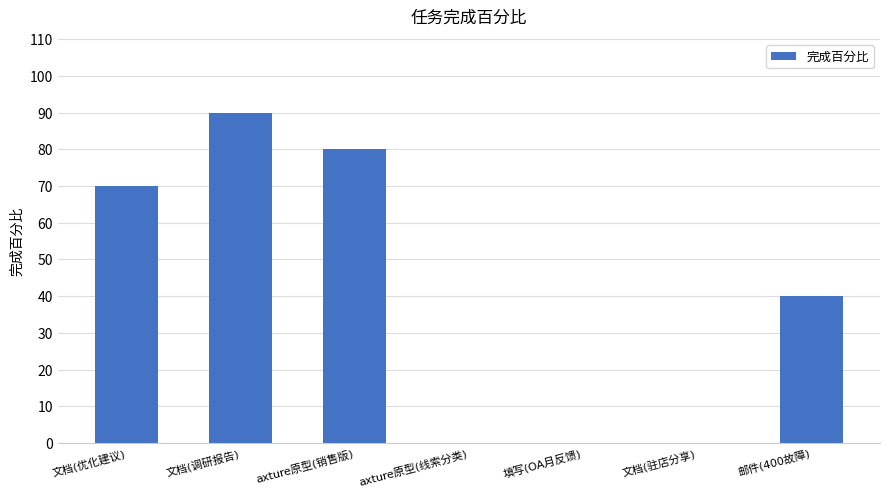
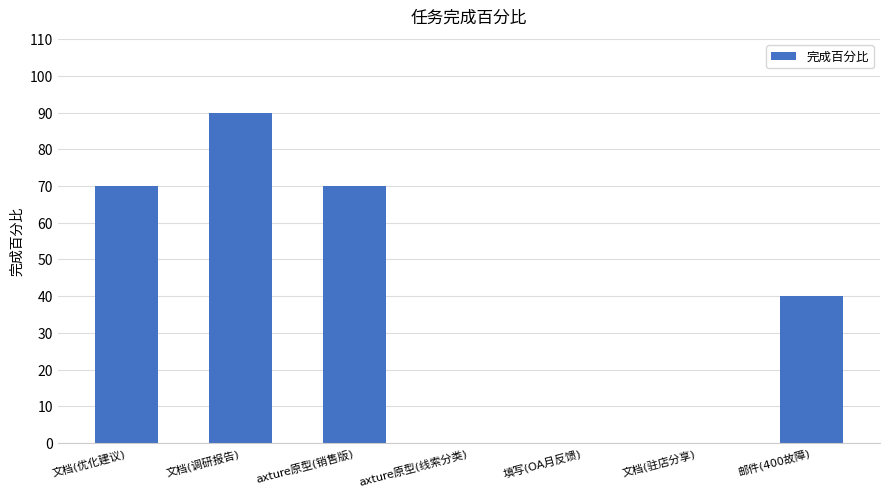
  {
    "文档(优化建议)": 70,
    "文档(调研报告)": 90,
-   "axture原型(销售版)": 80,
+   "axture原型(销售版)": 70,
    "axture原型(线索分类)": 0,
    "填写(OA月反馈)": 0,
    "文档(驻店分享)": 0,
    "邮件(400故障)": 40
  }
